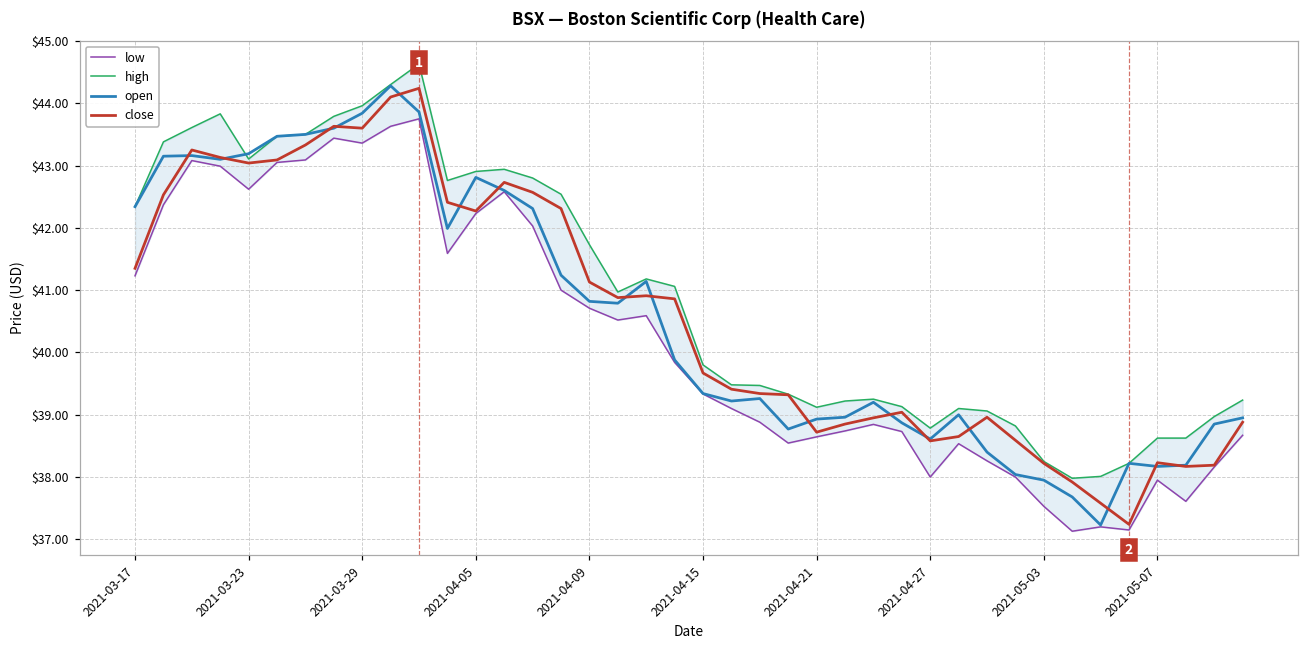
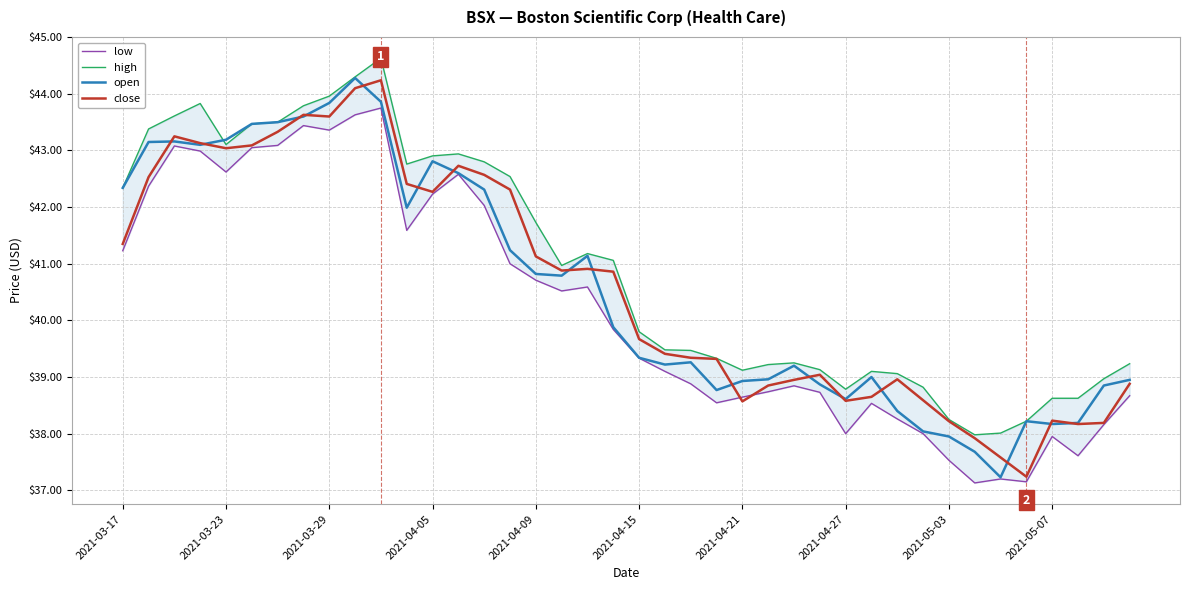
  {
    "low": {
      "2021-03-17": "$41.2",
      "2021-03-23": "$42.6",
      "2021-03-29": "$43.4",
      "2021-04-09": "$40.7",
      "2021-04-21": "$38.6",
      "2021-04-27": "$38.0",
      "2021-05-03": "$37.5",
      "2021-05-07": "$38.0"
    },
    "high": {
      "2021-03-23": "$43.1",
      "2021-03-29": "$44.0",
      "2021-04-05": "$42.9",
      "2021-04-09": "$41.7",
      "2021-04-15": "$39.8",
      "2021-04-21": "$39.1",
      "2021-04-27": "$38.8",
      "2021-05-07": "$38.6"
    },
    "open": {
      "2021-03-23": "$43.2",
      "2021-03-29": "$43.8",
      "2021-04-05": "$42.8",
      "2021-04-09": "$40.8",
      "2021-04-21": "$38.9",
      "2021-05-03": "$38.0",
      "2021-05-07": "$38.2"
    },
    "close": {
      "2021-03-17": "$41.4",
      "2021-03-23": "$43.0",
      "2021-03-29": "$43.6",
      "2021-04-09": "$41.1",
      "2021-04-15": "$39.7",
-     "2021-04-21": "$38.7",
+     "2021-04-21": "$38.6",
      "2021-05-07": "$38.2"
    }
  }
